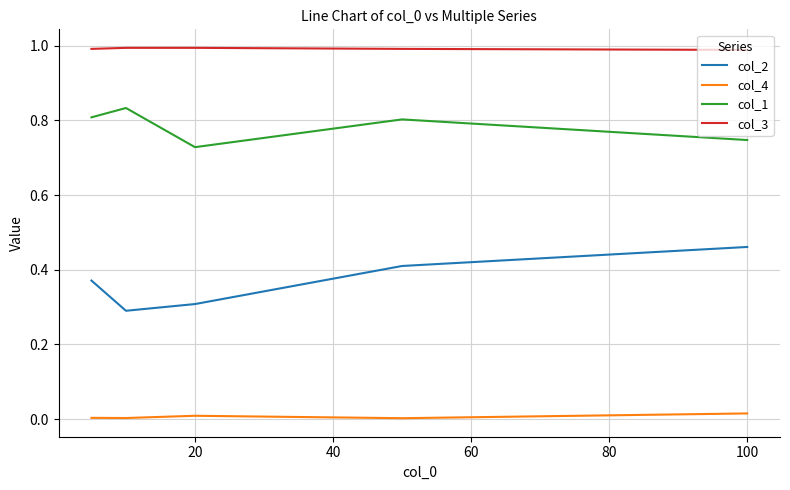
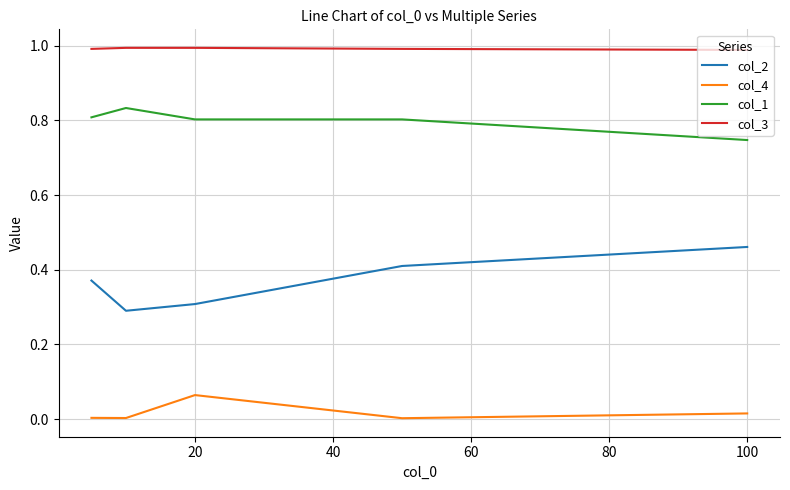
  {
    "col_2": {
      "20": 0.31,
      "100": 0.46
    },
    "col_4": {
-     "20": 0.01,
+     "20": 0.06,
      "100": 0.02
    },
    "col_1": {
-     "20": 0.73,
+     "20": 0.80,
      "100": 0.75
    },
    "col_3": {
      "20": 0.99
    }
  }
